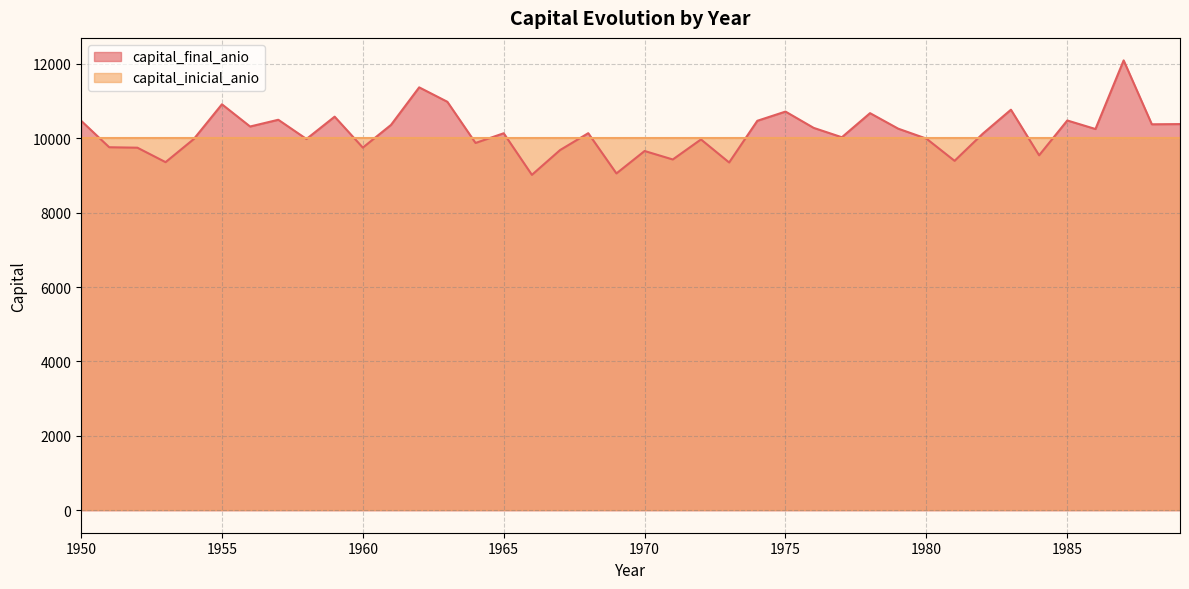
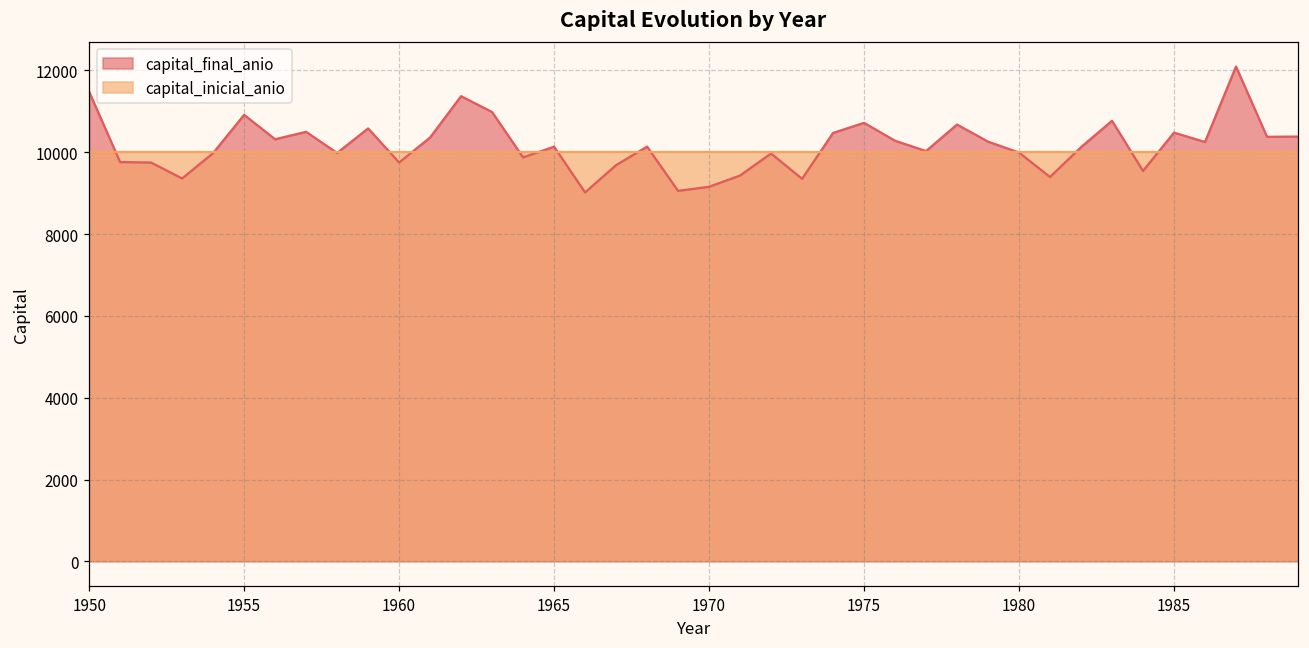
  {
    "capital_final_anio": {
-     "1950": 10500,
+     "1950": 11500,
      "1955": 10900,
      "1960": 9800,
      "1965": 10100,
-     "1970": 9700,
+     "1970": 9200,
      "1975": 10700,
      "1985": 10500
    },
    "capital_inicial_anio": {
      "1950": 10000,
      "1955": 10000,
      "1960": 10000,
      "1965": 10000,
      "1970": 10000,
      "1975": 10000,
      "1985": 10000
    }
  }
